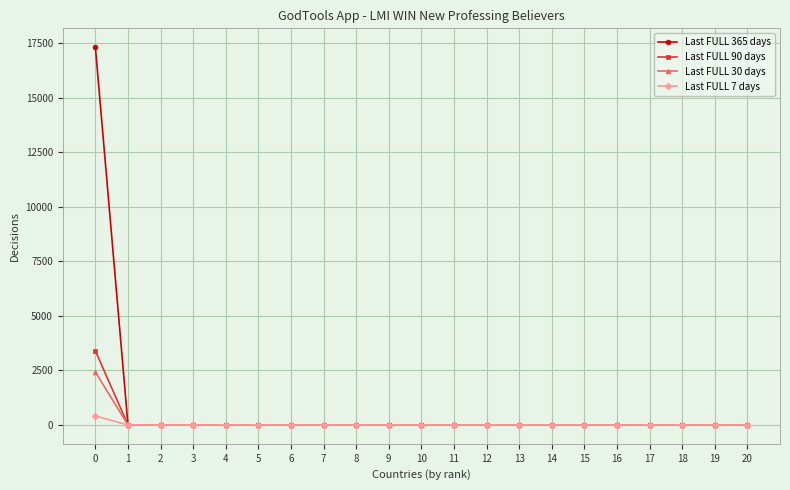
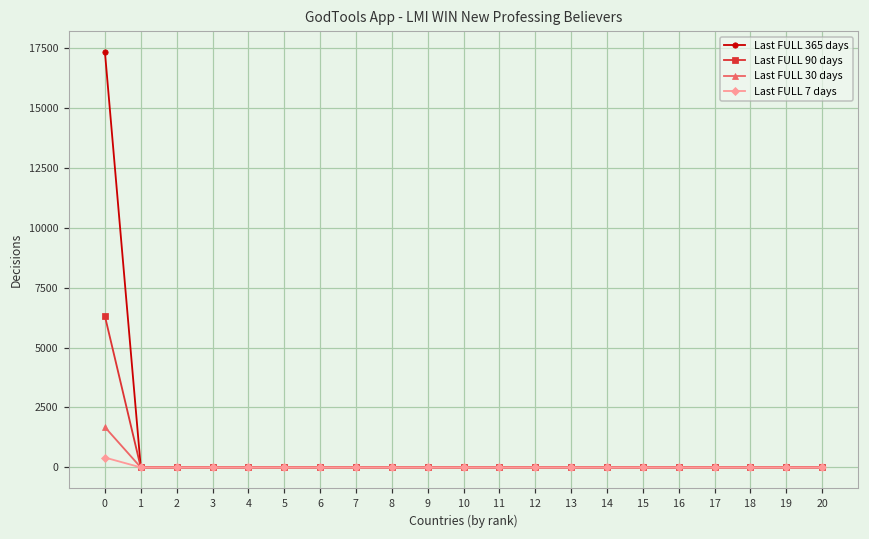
  {
    "Last FULL 365 days": {
      "0": 17300
    },
    "Last FULL 90 days": {
-     "0": 3400
+     "0": 6300
    },
    "Last FULL 30 days": {
-     "0": 2400
+     "0": 1700
    },
    "Last FULL 7 days": {
      "0": 400
    }
  }
